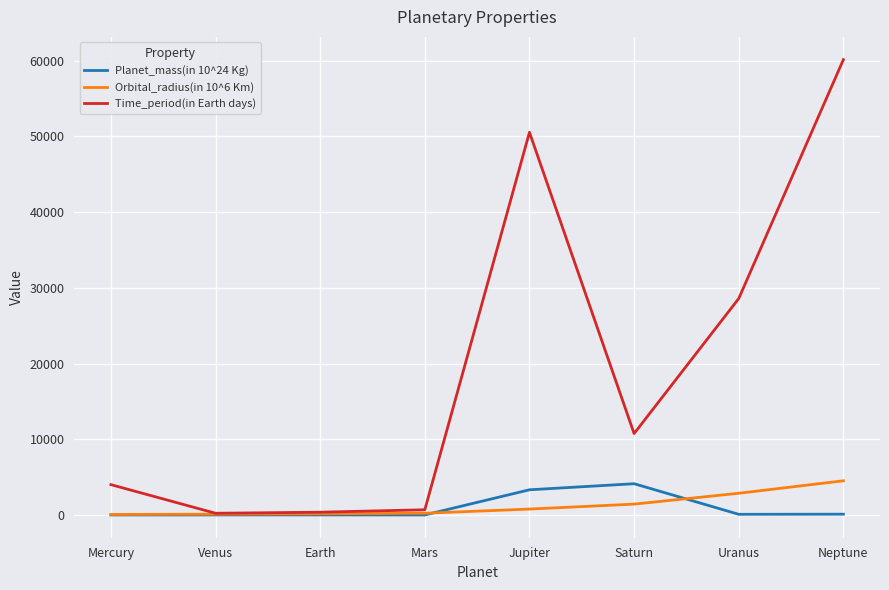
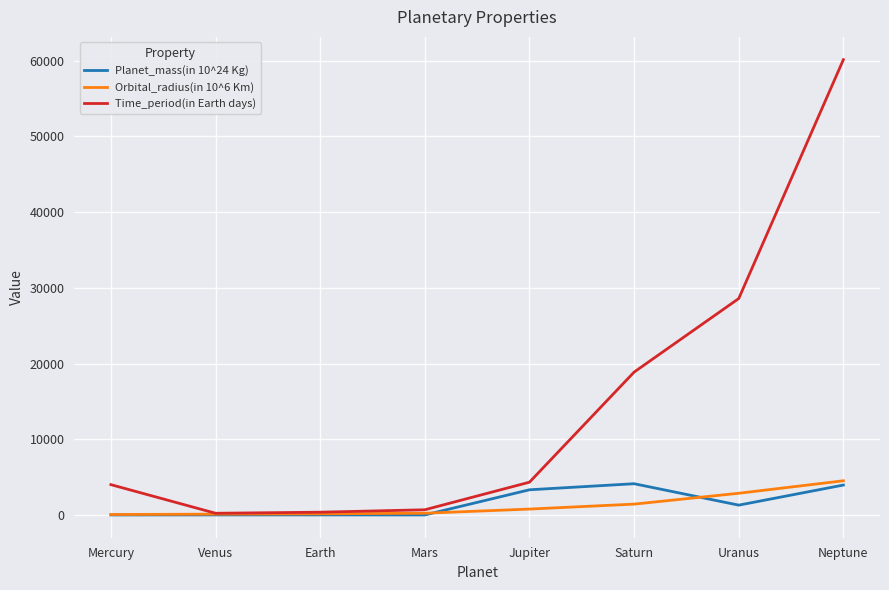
  {
    "Planet_mass(in 10^24 Kg)": {
      "Jupiter": 3000,
      "Saturn": 4000,
-     "Uranus": 0,
-     "Neptune": 0
+     "Uranus": 1000,
+     "Neptune": 4000
    },
    "Orbital_radius(in 10^6 Km)": {
      "Jupiter": 1000,
      "Saturn": 1000,
      "Uranus": 3000,
      "Neptune": 5000
    },
    "Time_period(in Earth days)": {
      "Mercury": 4000,
      "Mars": 1000,
-     "Jupiter": 51000,
-     "Saturn": 11000,
+     "Jupiter": 4000,
+     "Saturn": 19000,
      "Uranus": 29000,
      "Neptune": 60000
    }
  }
